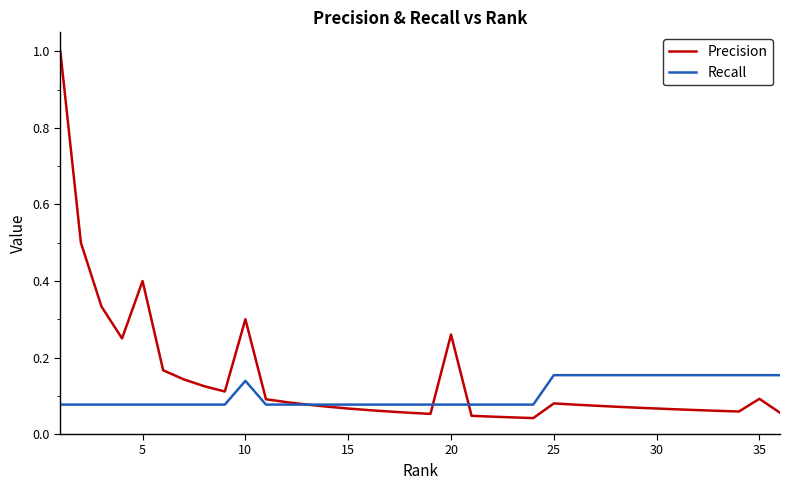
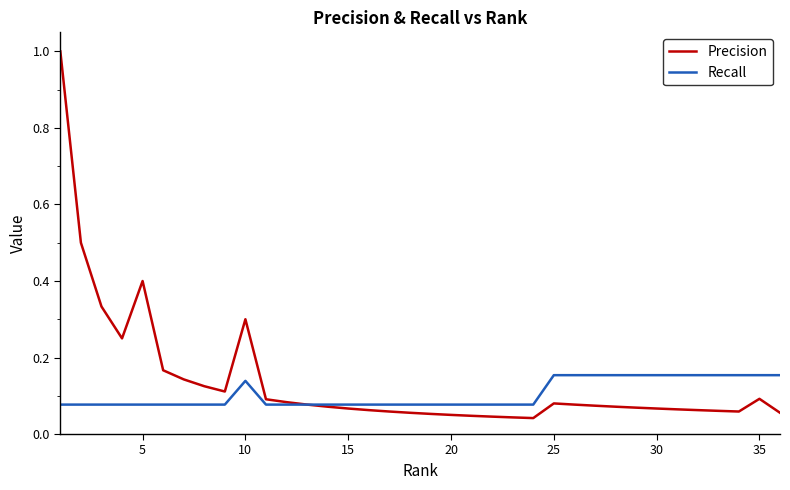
  {
    "Precision": {
      "5": 0.40,
      "10": 0.30,
      "15": 0.07,
-     "20": 0.26,
+     "20": 0.05,
      "25": 0.08,
      "30": 0.07,
      "35": 0.09
    },
    "Recall": {
      "5": 0.08,
      "10": 0.14,
      "15": 0.08,
      "20": 0.08,
      "25": 0.15,
      "30": 0.15,
      "35": 0.15
    }
  }
